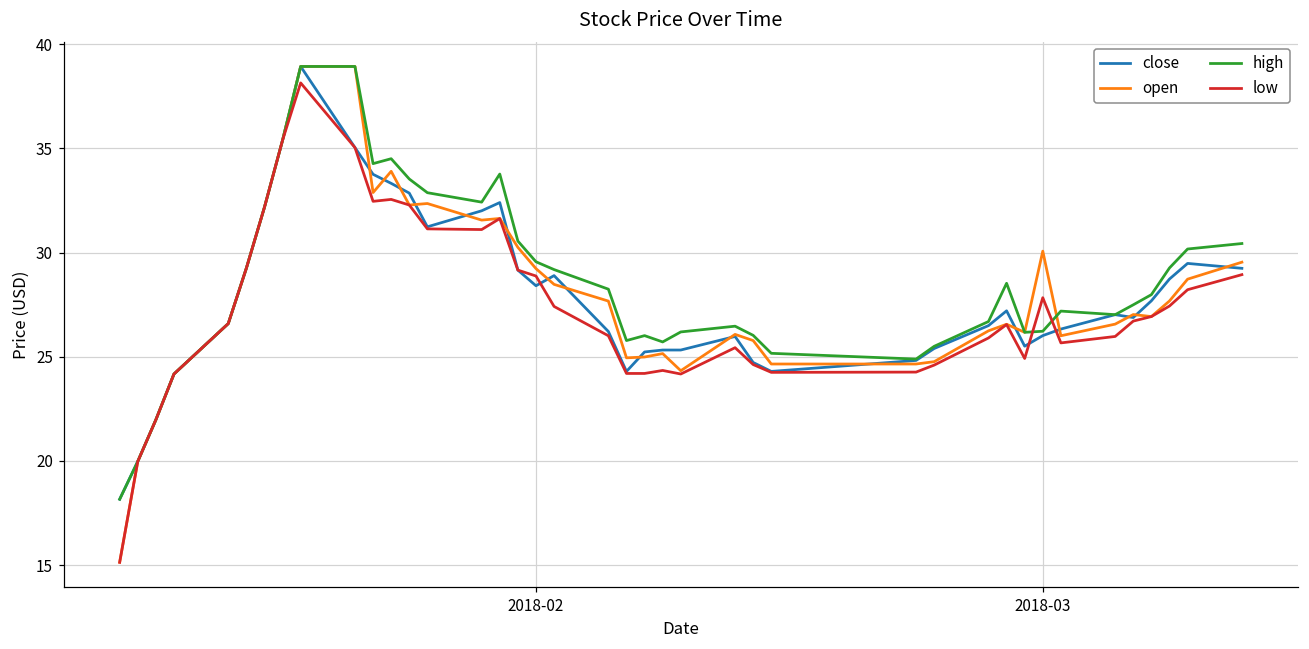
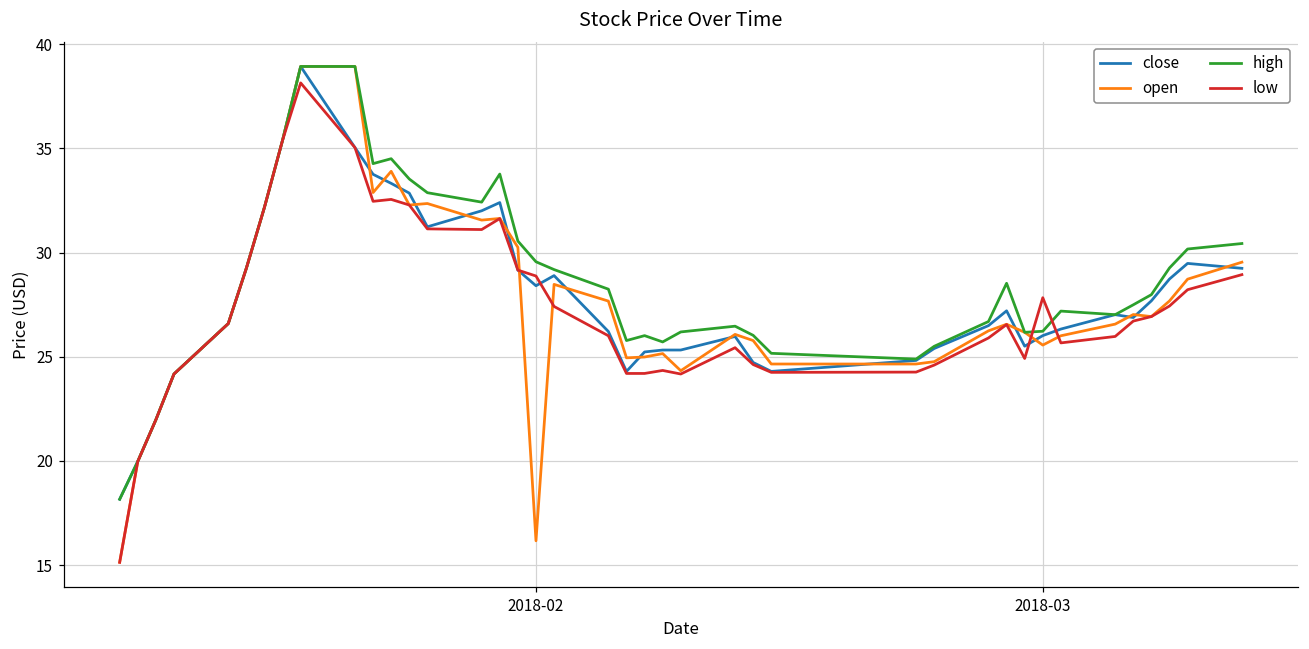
  {
    "close": {
      "2018-02": 28.4,
      "2018-03": 26.0
    },
    "open": {
-     "2018-02": 29.2,
-     "2018-03": 30.1
+     "2018-02": 16.2,
+     "2018-03": 25.6
    },
    "high": {
      "2018-02": 29.6,
      "2018-03": 26.2
    },
    "low": {
      "2018-02": 28.9,
      "2018-03": 27.8
    }
  }
